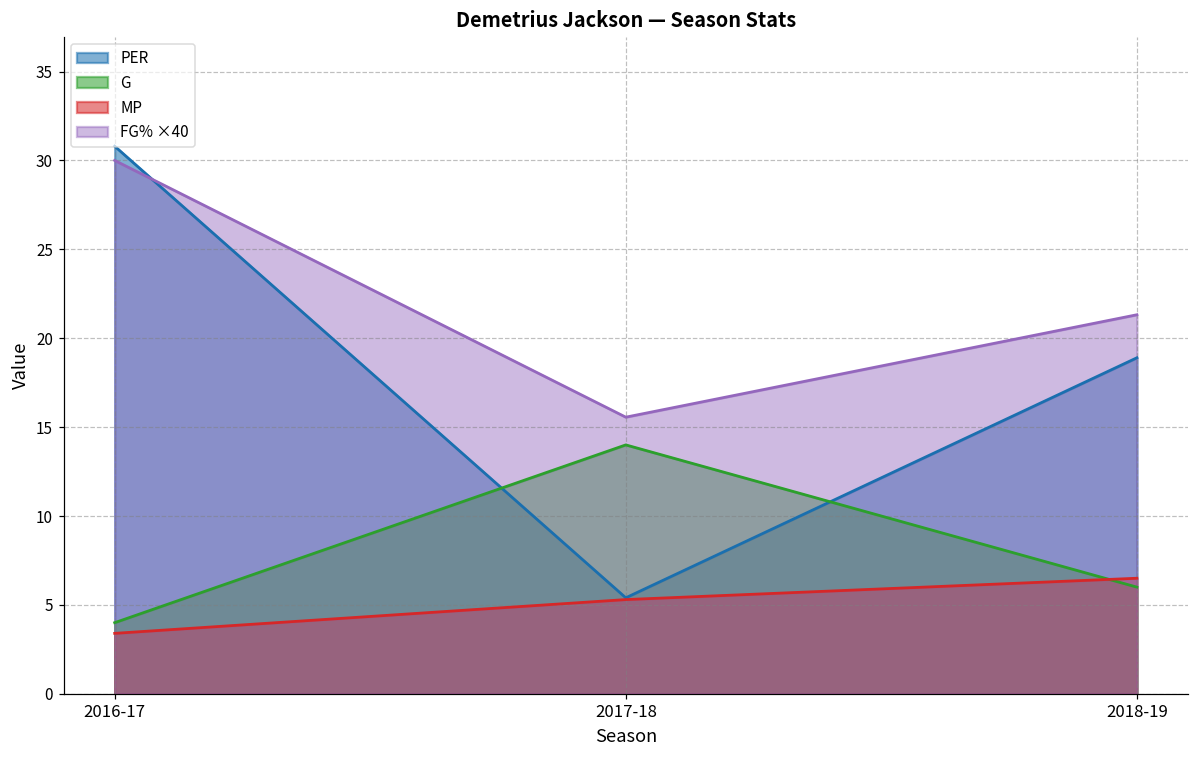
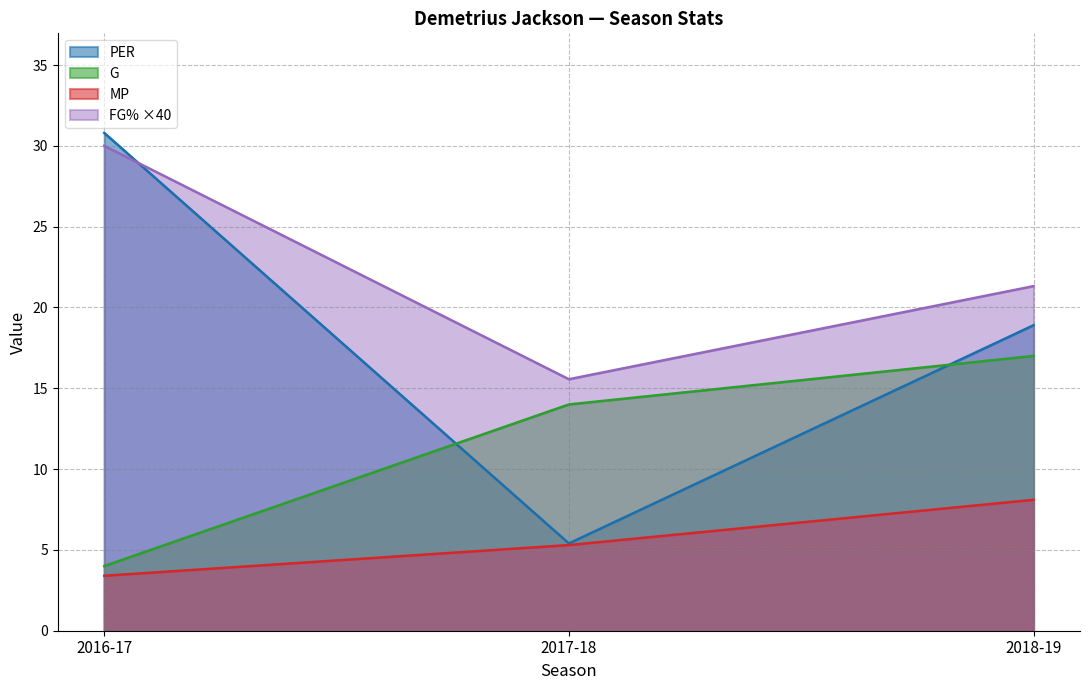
  {
    "PER": {
      "2016-17": 30.8,
      "2018-19": 18.9
    },
    "G": {
      "2016-17": 4,
      "2017-18": 14,
-     "2018-19": 6
+     "2018-19": 17
    },
    "MP": {
      "2016-17": 3.4,
-     "2018-19": 6.5
+     "2018-19": 8.1
    },
    "FG% ×40": {
      "2016-17": 30.0,
      "2017-18": 15.6,
      "2018-19": 21.3
    }
  }
